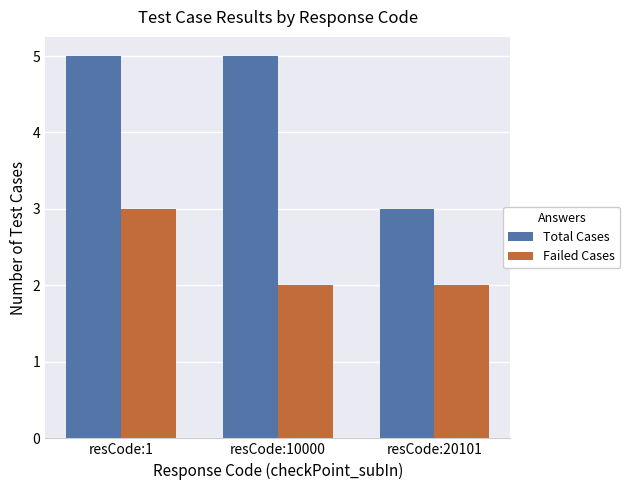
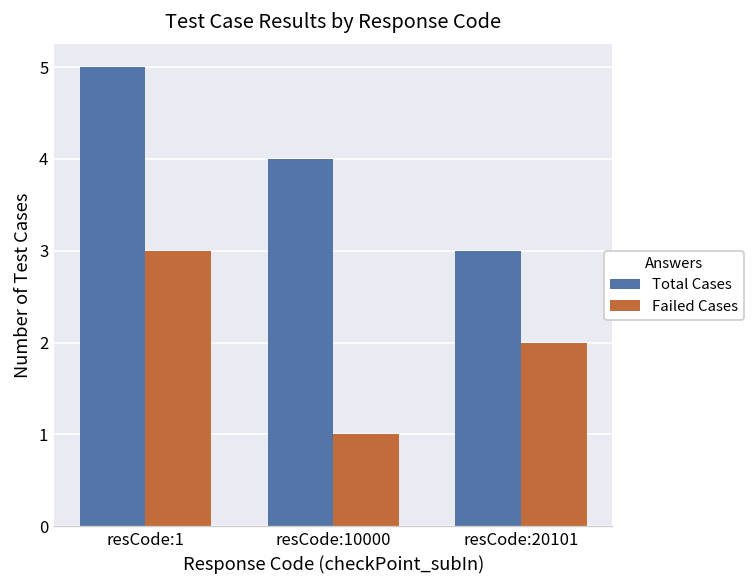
  {
    "Total Cases": {
      "resCode:1": 5,
-     "resCode:10000": 5,
+     "resCode:10000": 4,
      "resCode:20101": 3
    },
    "Failed Cases": {
      "resCode:1": 3,
-     "resCode:10000": 2,
+     "resCode:10000": 1,
      "resCode:20101": 2
    }
  }
